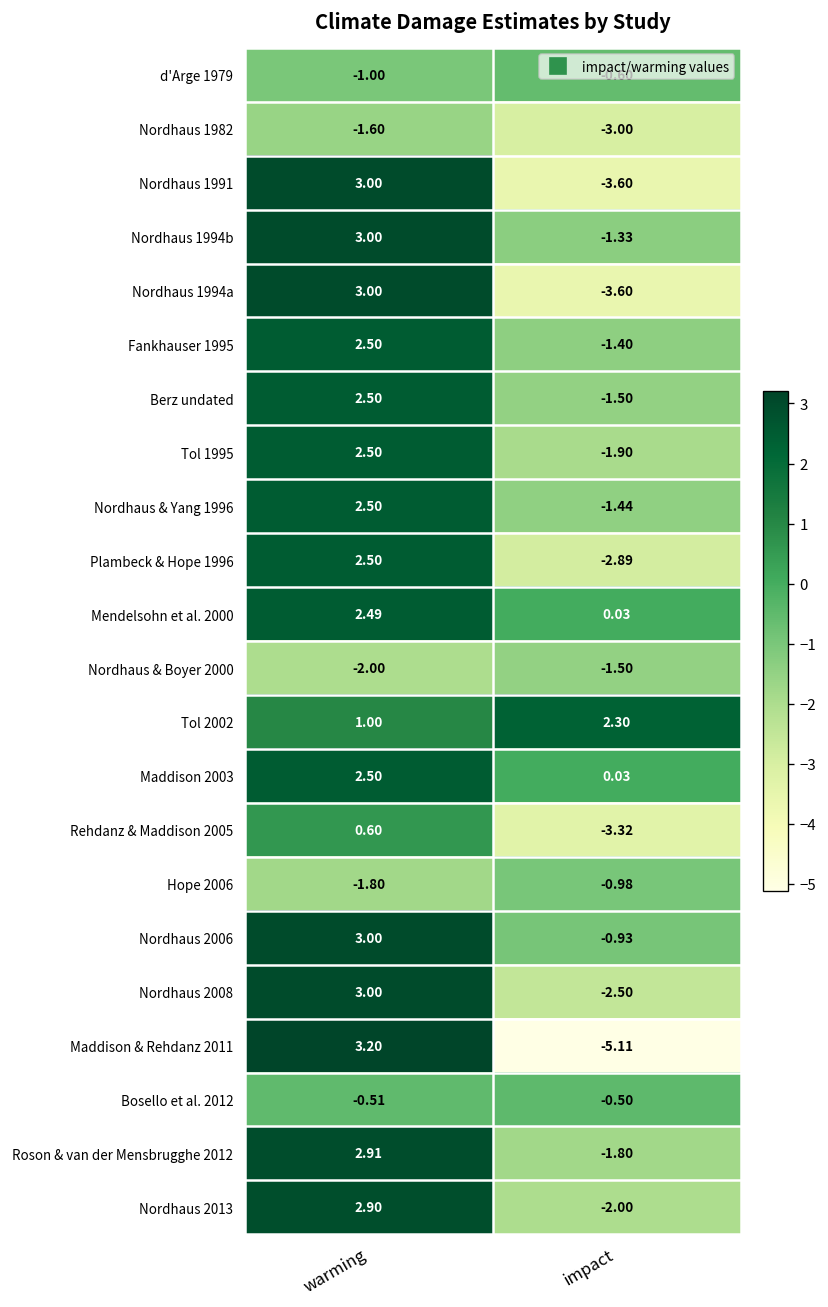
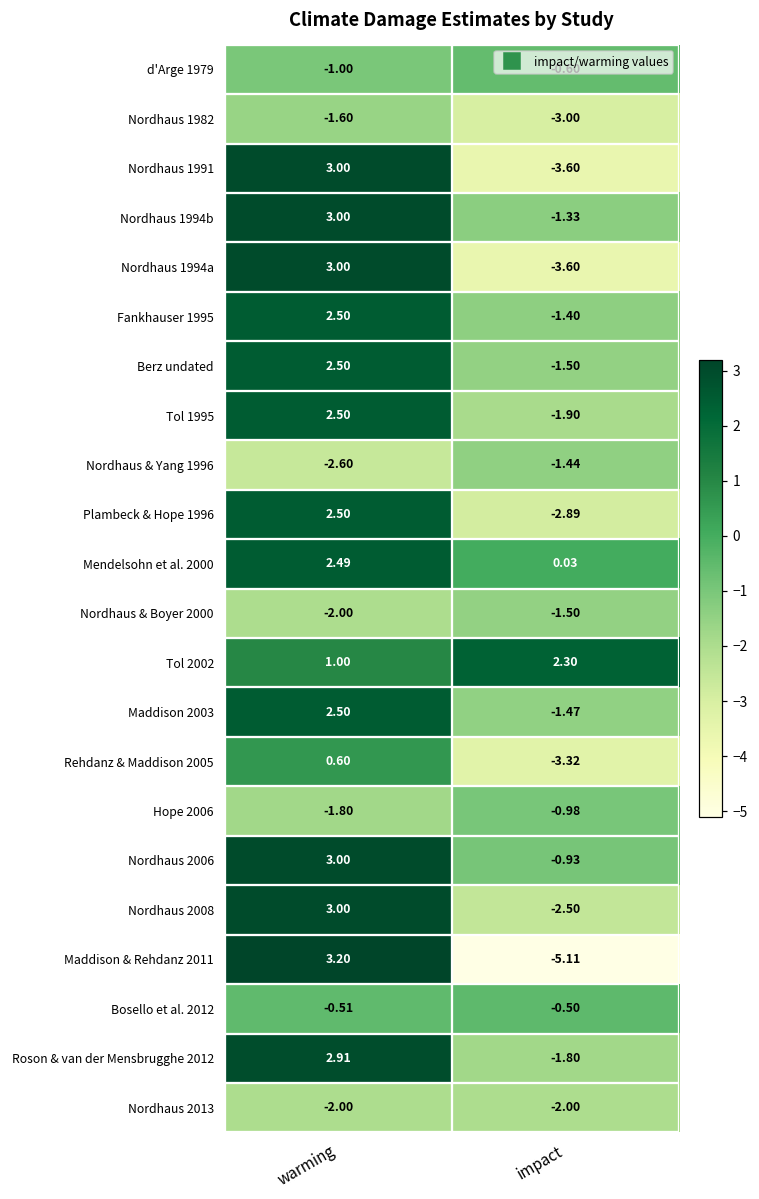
  {
    "d'Arge 1979": {
      "warming": -1.00
    },
    "Nordhaus 1982": {
      "warming": -1.60,
      "impact": -3.00
    },
    "Nordhaus 1991": {
      "warming": 3.00,
      "impact": -3.60
    },
    "Nordhaus 1994b": {
      "warming": 3.00,
      "impact": -1.33
    },
    "Nordhaus 1994a": {
      "warming": 3.00,
      "impact": -3.60
    },
    "Fankhauser 1995": {
      "warming": 2.50,
      "impact": -1.40
    },
    "Berz undated": {
      "warming": 2.50,
      "impact": -1.50
    },
    "Tol 1995": {
      "warming": 2.50,
      "impact": -1.90
    },
    "Nordhaus & Yang 1996": {
-     "warming": 2.50,
+     "warming": -2.60,
      "impact": -1.44
    },
    "Plambeck & Hope 1996": {
      "warming": 2.50,
      "impact": -2.89
    },
    "Mendelsohn et al. 2000": {
      "warming": 2.49,
      "impact": 0.03
    },
    "Nordhaus & Boyer 2000": {
      "warming": -2.00,
      "impact": -1.50
    },
    "Tol 2002": {
      "warming": 1.00,
      "impact": 2.30
    },
    "Maddison 2003": {
      "warming": 2.50,
-     "impact": 0.03
+     "impact": -1.47
    },
    "Rehdanz & Maddison 2005": {
      "warming": 0.60,
      "impact": -3.32
    },
    "Hope 2006": {
      "warming": -1.80,
      "impact": -0.98
    },
    "Nordhaus 2006": {
      "warming": 3.00,
      "impact": -0.93
    },
    "Nordhaus 2008": {
      "warming": 3.00,
      "impact": -2.50
    },
    "Maddison & Rehdanz 2011": {
      "warming": 3.20,
      "impact": -5.11
    },
    "Bosello et al. 2012": {
      "warming": -0.51,
      "impact": -0.50
    },
    "Roson & van der Mensbrugghe 2012": {
      "warming": 2.91,
      "impact": -1.80
    },
    "Nordhaus 2013": {
-     "warming": 2.90,
+     "warming": -2.00,
      "impact": -2.00
    }
  }
